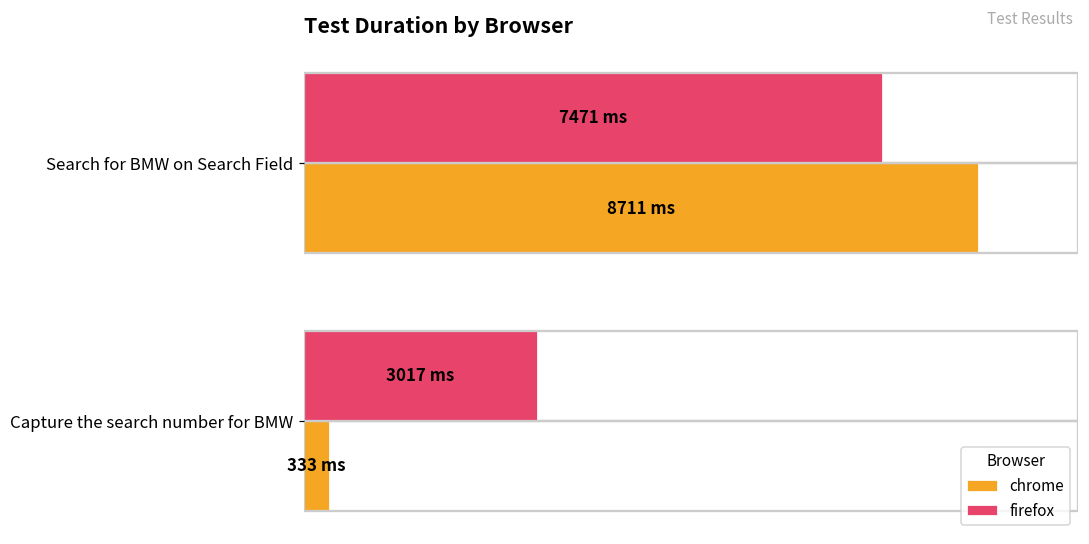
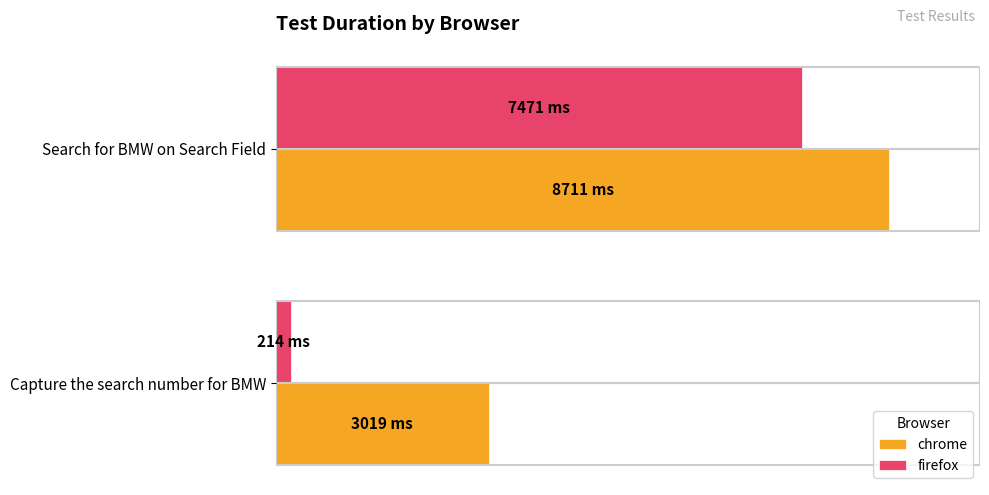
  {
    "chrome": {
      "Search for BMW on Search Field": 8711,
-     "Capture the search number for BMW": 333
+     "Capture the search number for BMW": 3019
    },
    "firefox": {
      "Search for BMW on Search Field": 7471,
-     "Capture the search number for BMW": 3017
+     "Capture the search number for BMW": 214
    }
  }
